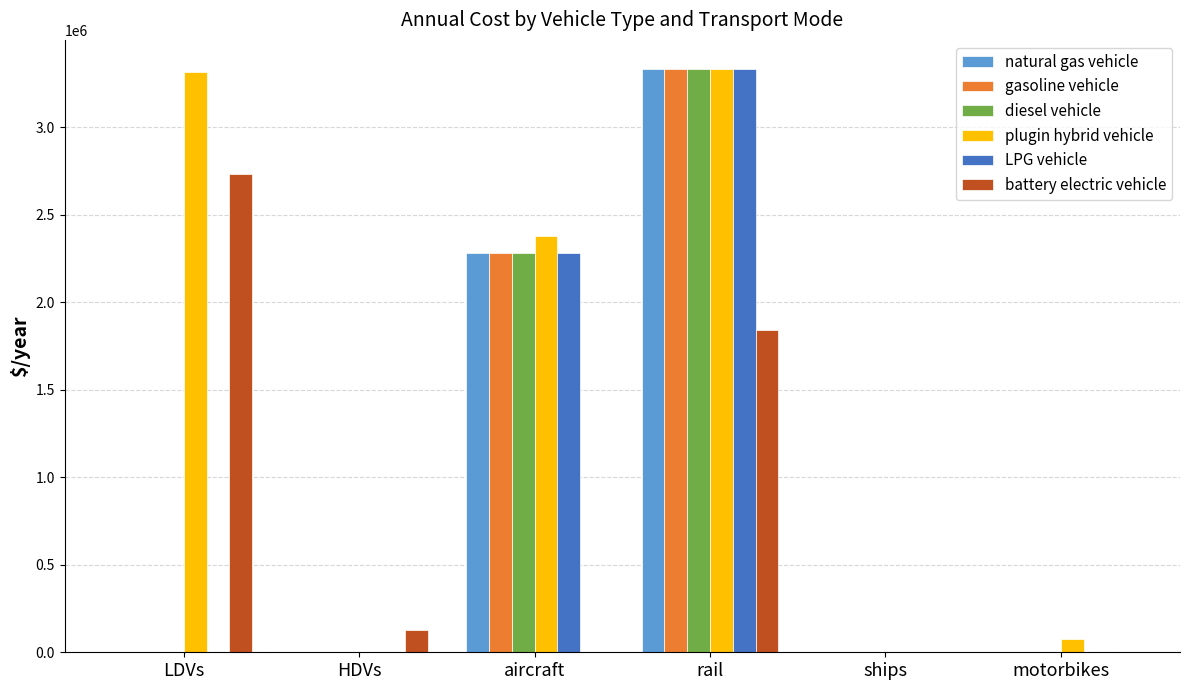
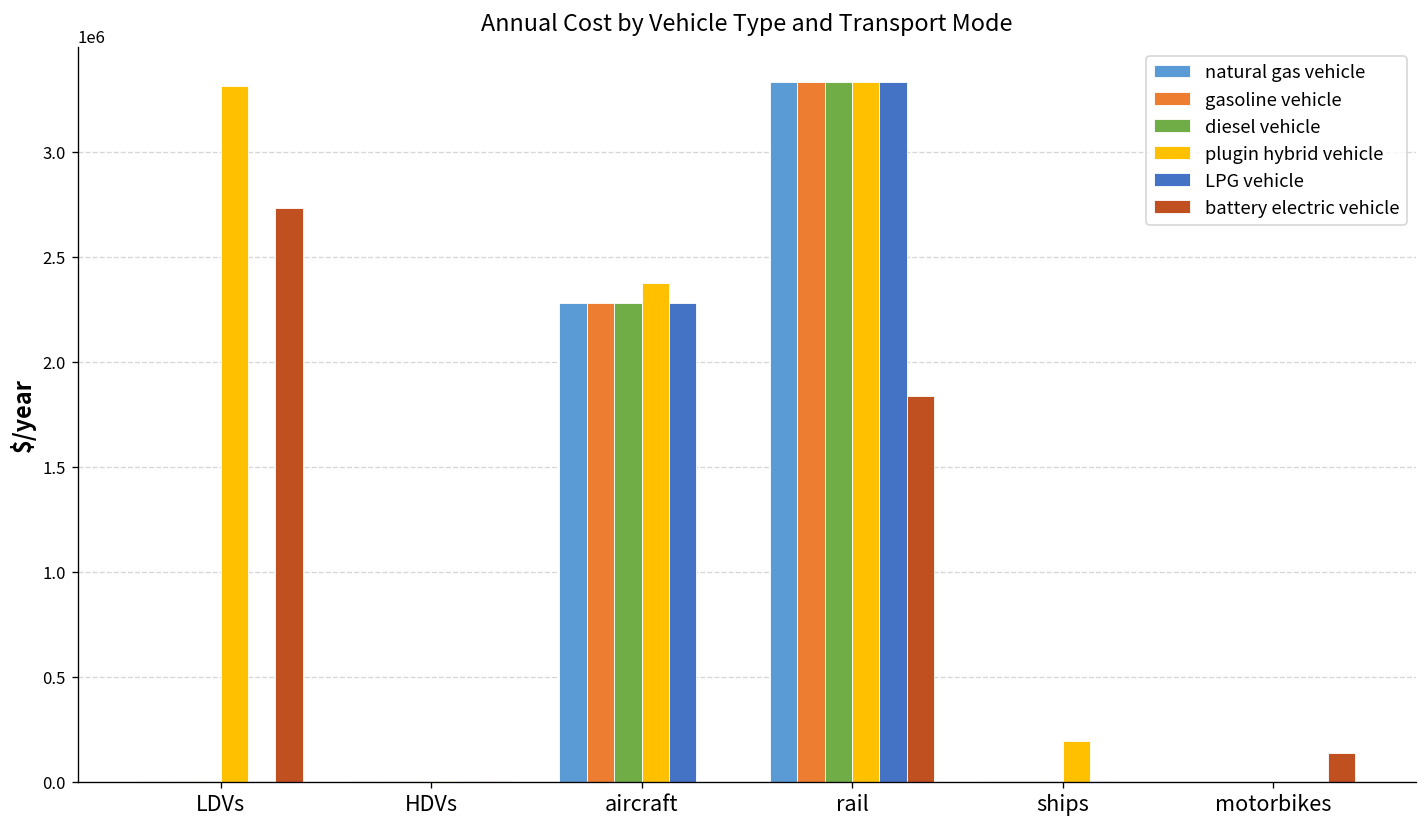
  {
    "gasoline vehicle": {
      "aircraft": 2280000,
      "rail": 3330000
    },
    "diesel vehicle": {
      "aircraft": 2280000,
      "rail": 3330000
    },
    "plugin hybrid vehicle": {
      "LDVs": 3310000,
      "aircraft": 2380000,
      "rail": 3330000,
-     "ships": 0,
-     "motorbikes": 70000
+     "ships": 190000,
+     "motorbikes": 0
    },
    "battery electric vehicle": {
      "LDVs": 2730000,
-     "HDVs": 130000,
+     "HDVs": 0,
      "aircraft": 0,
      "rail": 1840000,
      "ships": 0,
-     "motorbikes": 0
+     "motorbikes": 140000
    }
  }
